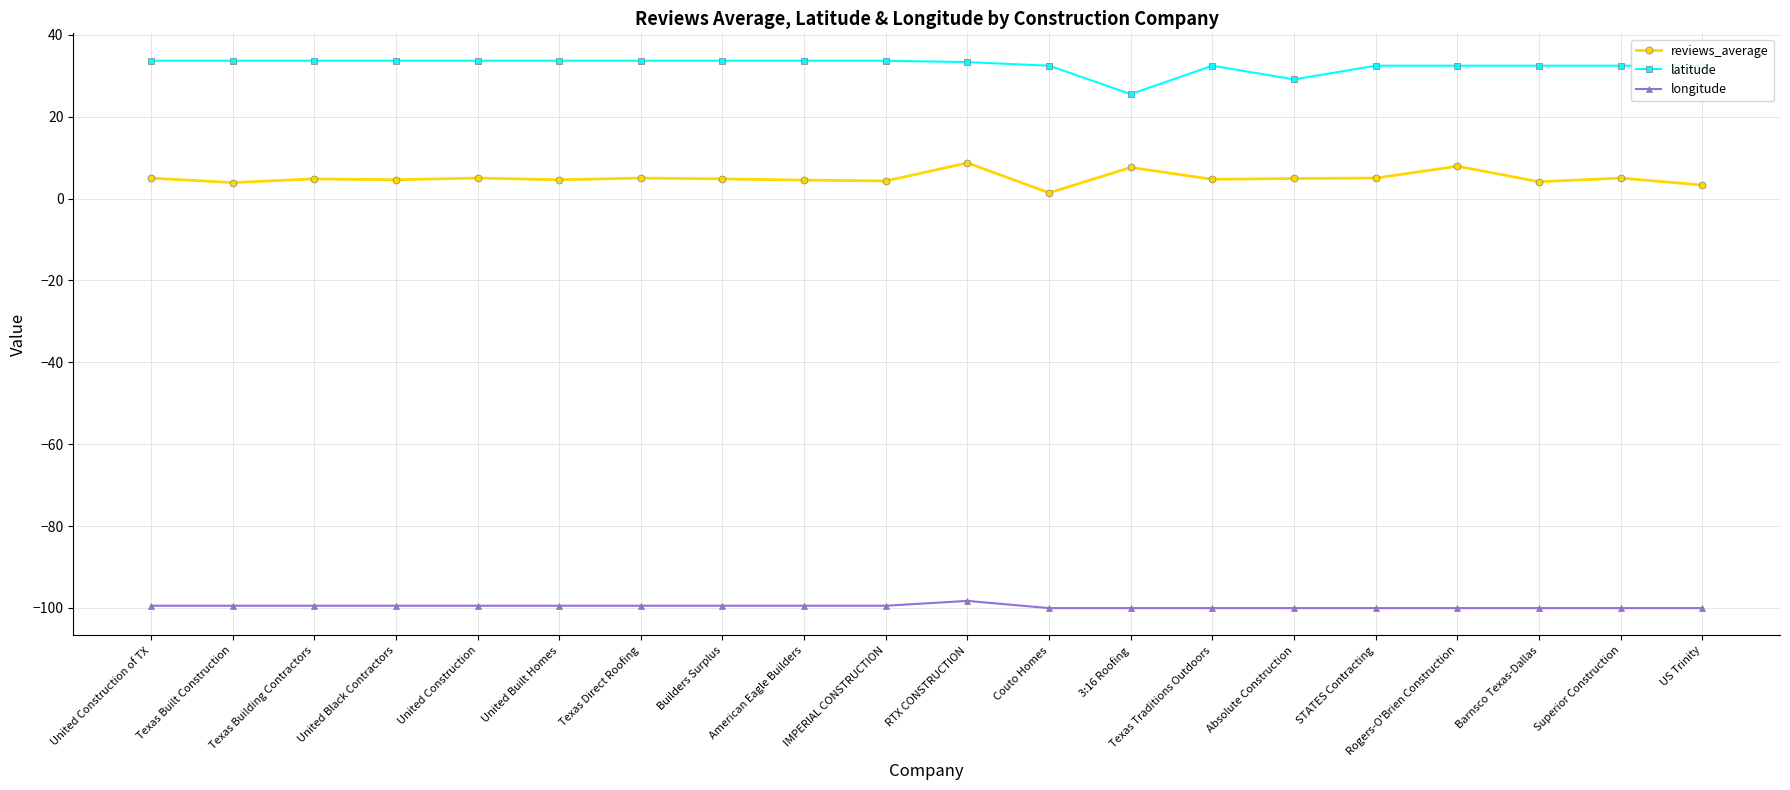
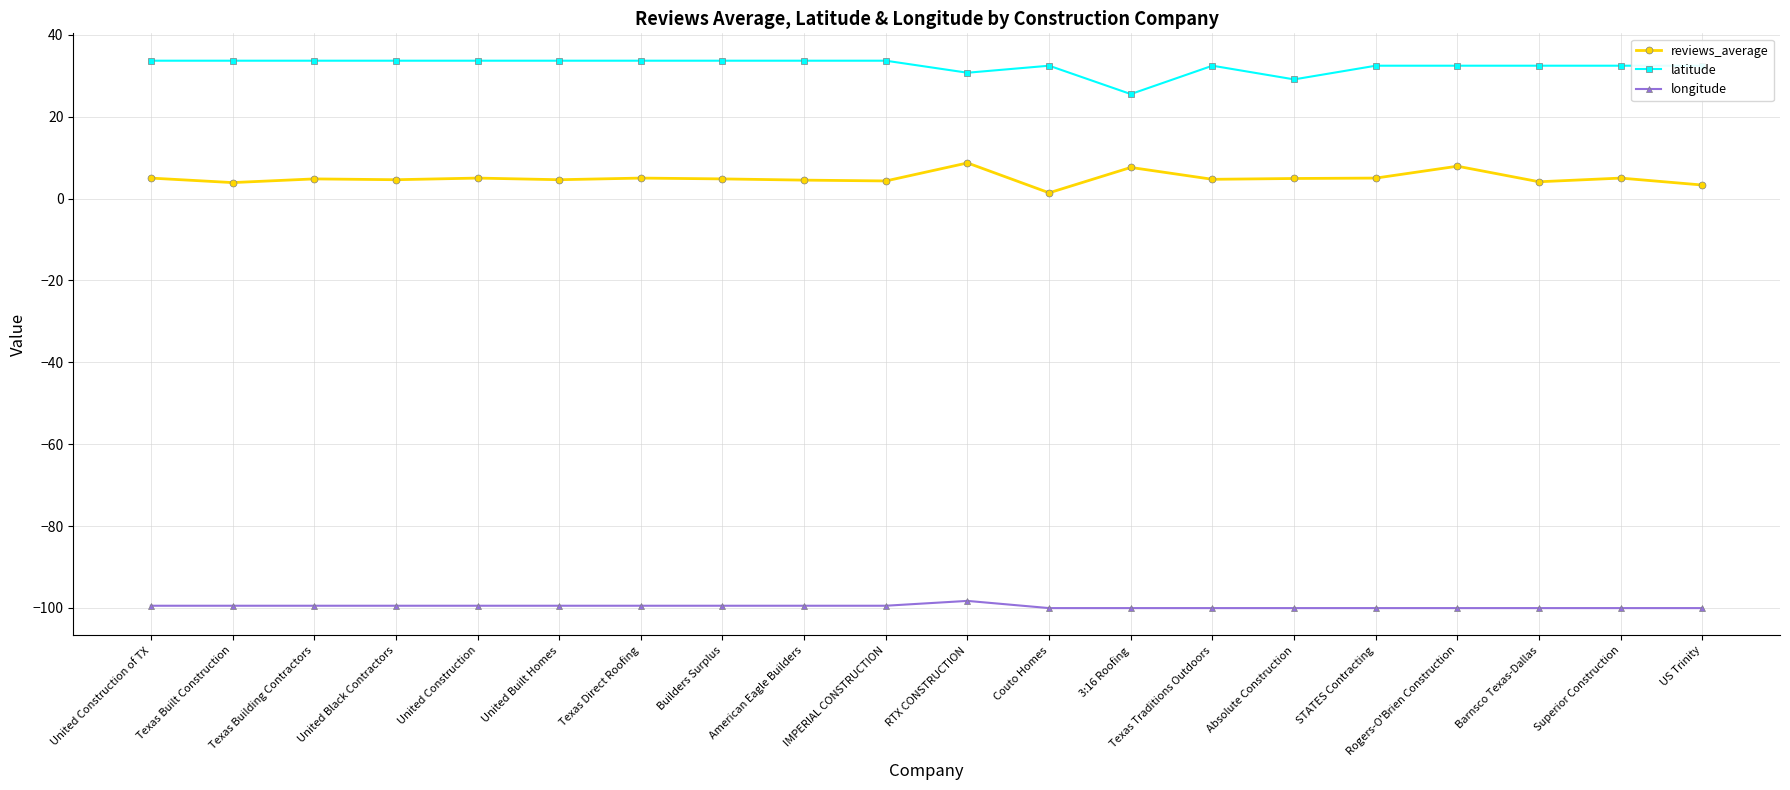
  {
    "reviews_average": {
      "United Construction of TX": 5,
      "Texas Built Construction": 4,
      "Texas Building Contractors": 5,
      "United Black Contractors": 5,
      "United Construction": 5,
      "United Built Homes": 5,
      "Texas Direct Roofing": 5,
      "Builders Surplus": 5,
      "American Eagle Builders": 5,
      "IMPERIAL CONSTRUCTION": 4,
      "RTX CONSTRUCTION": 9,
      "Couto Homes": 1,
      "3:16 Roofing": 8,
      "Texas Traditions Outdoors": 5,
      "Absolute Construction": 5,
      "STATES Contracting": 5,
      "Rogers-O'Brien Construction": 8,
      "Barnsco Texas-Dallas": 4,
      "Superior Construction": 5,
      "US Trinity": 3
    },
    "latitude": {
      "United Construction of TX": 34,
      "Texas Built Construction": 34,
      "Texas Building Contractors": 34,
      "United Black Contractors": 34,
      "United Construction": 34,
      "United Built Homes": 34,
      "Texas Direct Roofing": 34,
      "Builders Surplus": 34,
      "American Eagle Builders": 34,
      "IMPERIAL CONSTRUCTION": 34,
-     "RTX CONSTRUCTION": 33,
+     "RTX CONSTRUCTION": 31,
      "Couto Homes": 32,
      "3:16 Roofing": 26,
      "Texas Traditions Outdoors": 32,
      "Absolute Construction": 29,
      "STATES Contracting": 32,
      "Rogers-O'Brien Construction": 32,
      "Barnsco Texas-Dallas": 32,
      "Superior Construction": 32
    },
    "longitude": {
      "United Construction of TX": -99,
      "Texas Built Construction": -99,
      "Texas Building Contractors": -99,
      "United Black Contractors": -99,
      "United Construction": -99,
      "United Built Homes": -99,
      "Texas Direct Roofing": -99,
      "Builders Surplus": -99,
      "American Eagle Builders": -99,
      "IMPERIAL CONSTRUCTION": -99,
      "RTX CONSTRUCTION": -98,
      "Couto Homes": -100,
      "3:16 Roofing": -100,
      "Texas Traditions Outdoors": -100,
      "Absolute Construction": -100,
      "STATES Contracting": -100,
      "Rogers-O'Brien Construction": -100,
      "Barnsco Texas-Dallas": -100,
      "Superior Construction": -100,
      "US Trinity": -100
    }
  }
